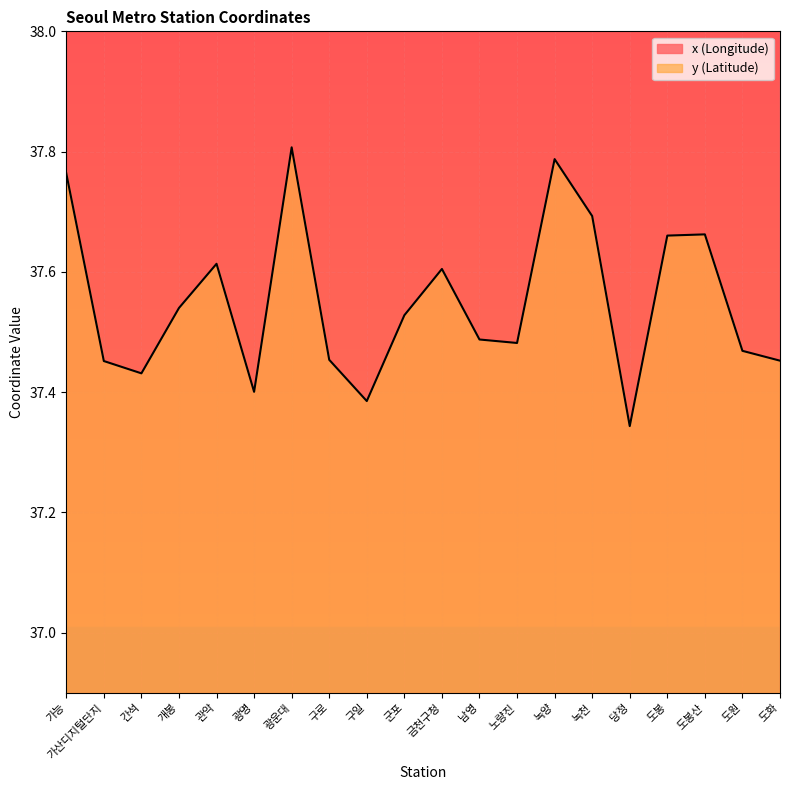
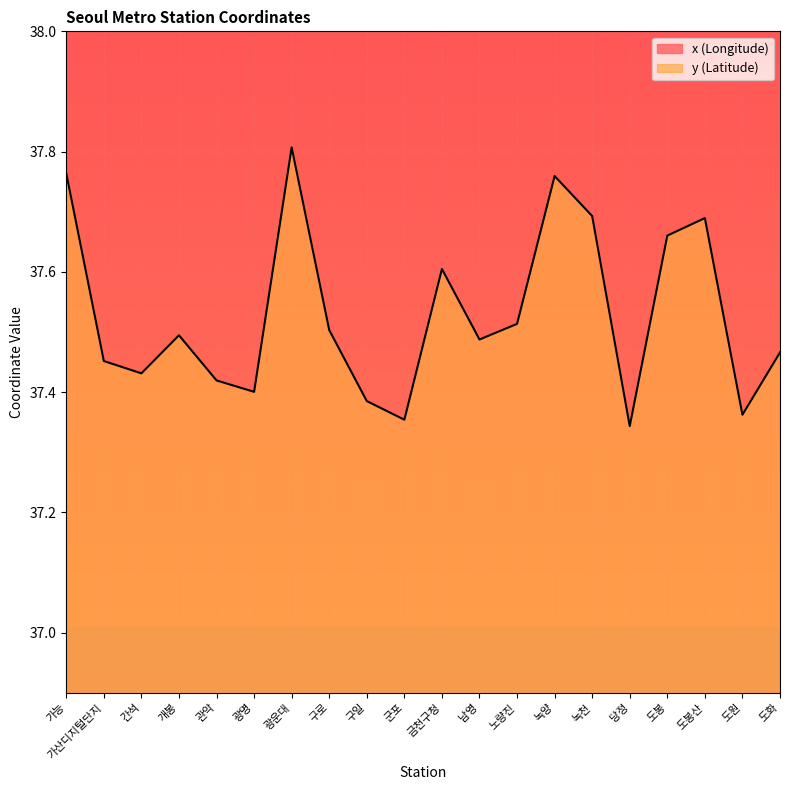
  {
    "y (Latitude)": {
      "가능": 37.76,
      "가산디지털단지": 37.45,
      "간석": 37.43,
-     "개봉": 37.54,
-     "관악": 37.61,
+     "개봉": 37.49,
+     "관악": 37.42,
      "광명": 37.40,
      "광운대": 37.81,
-     "구로": 37.45,
+     "구로": 37.50,
      "구일": 37.39,
-     "군포": 37.53,
+     "군포": 37.35,
      "금천구청": 37.60,
      "남영": 37.49,
-     "노량진": 37.48,
-     "녹양": 37.79,
+     "노량진": 37.51,
+     "녹양": 37.76,
      "녹천": 37.69,
      "당정": 37.34,
      "도봉": 37.66,
-     "도봉산": 37.66,
-     "도원": 37.47,
-     "도화": 37.45
+     "도봉산": 37.69,
+     "도원": 37.36,
+     "도화": 37.47
    }
  }
